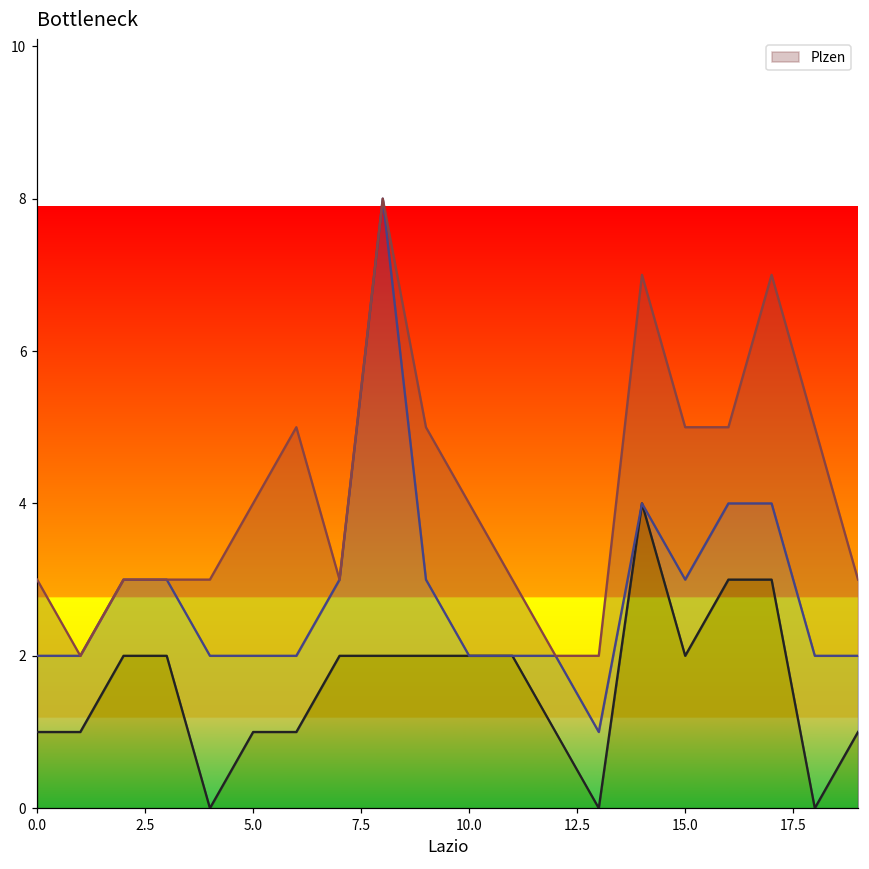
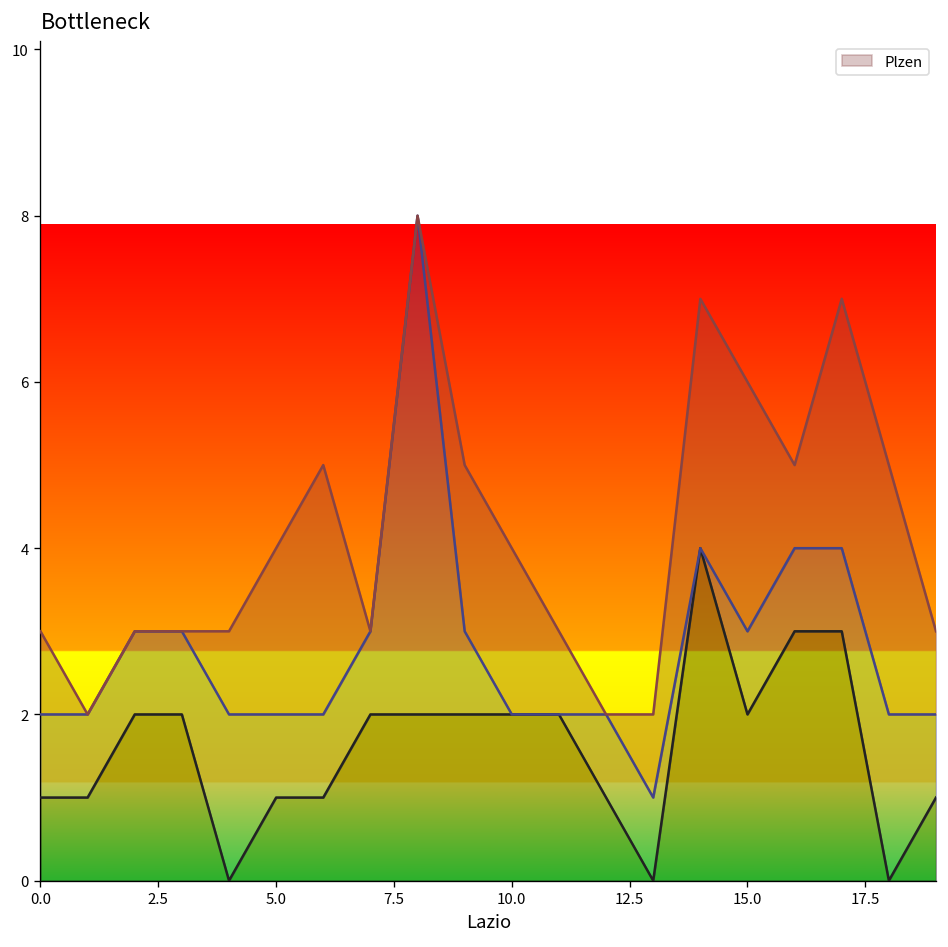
  {
    "Plzen": {
      "0.0": 1,
      "5.0": 2,
      "10.0": 2,
-     "15.0": 2
+     "15.0": 3
    }
  }
